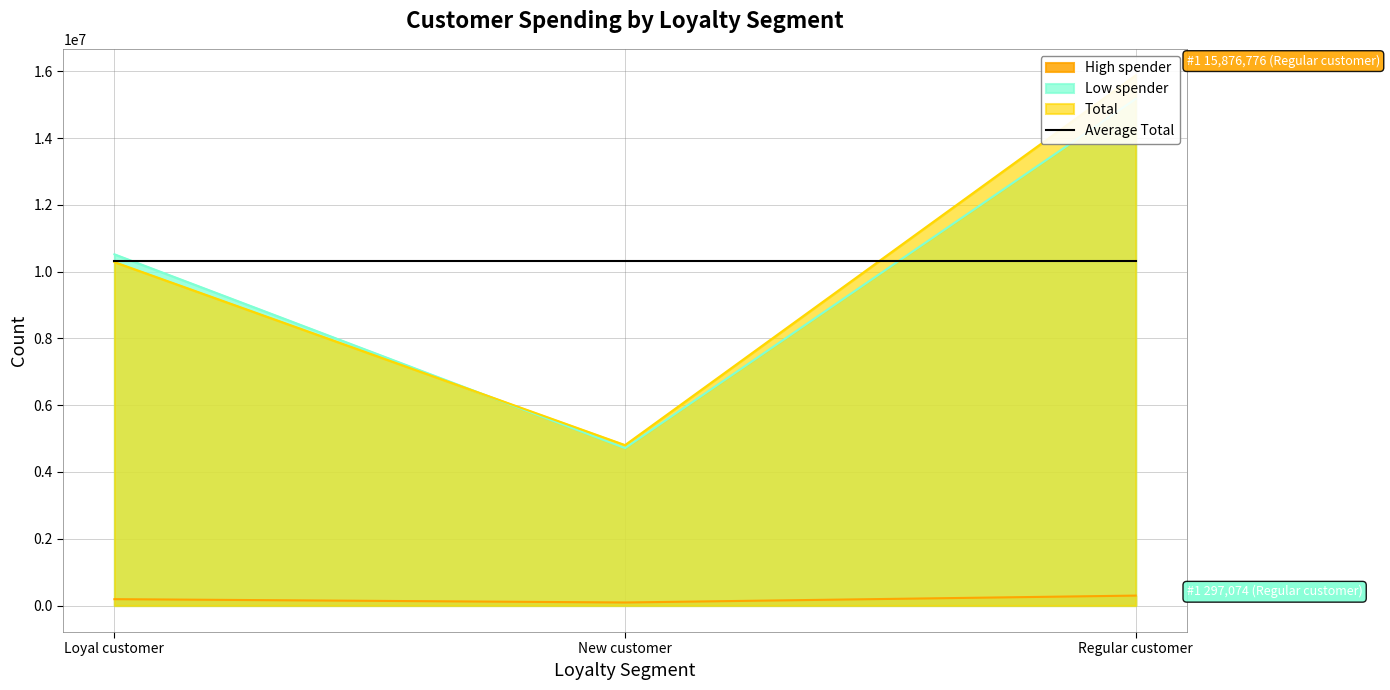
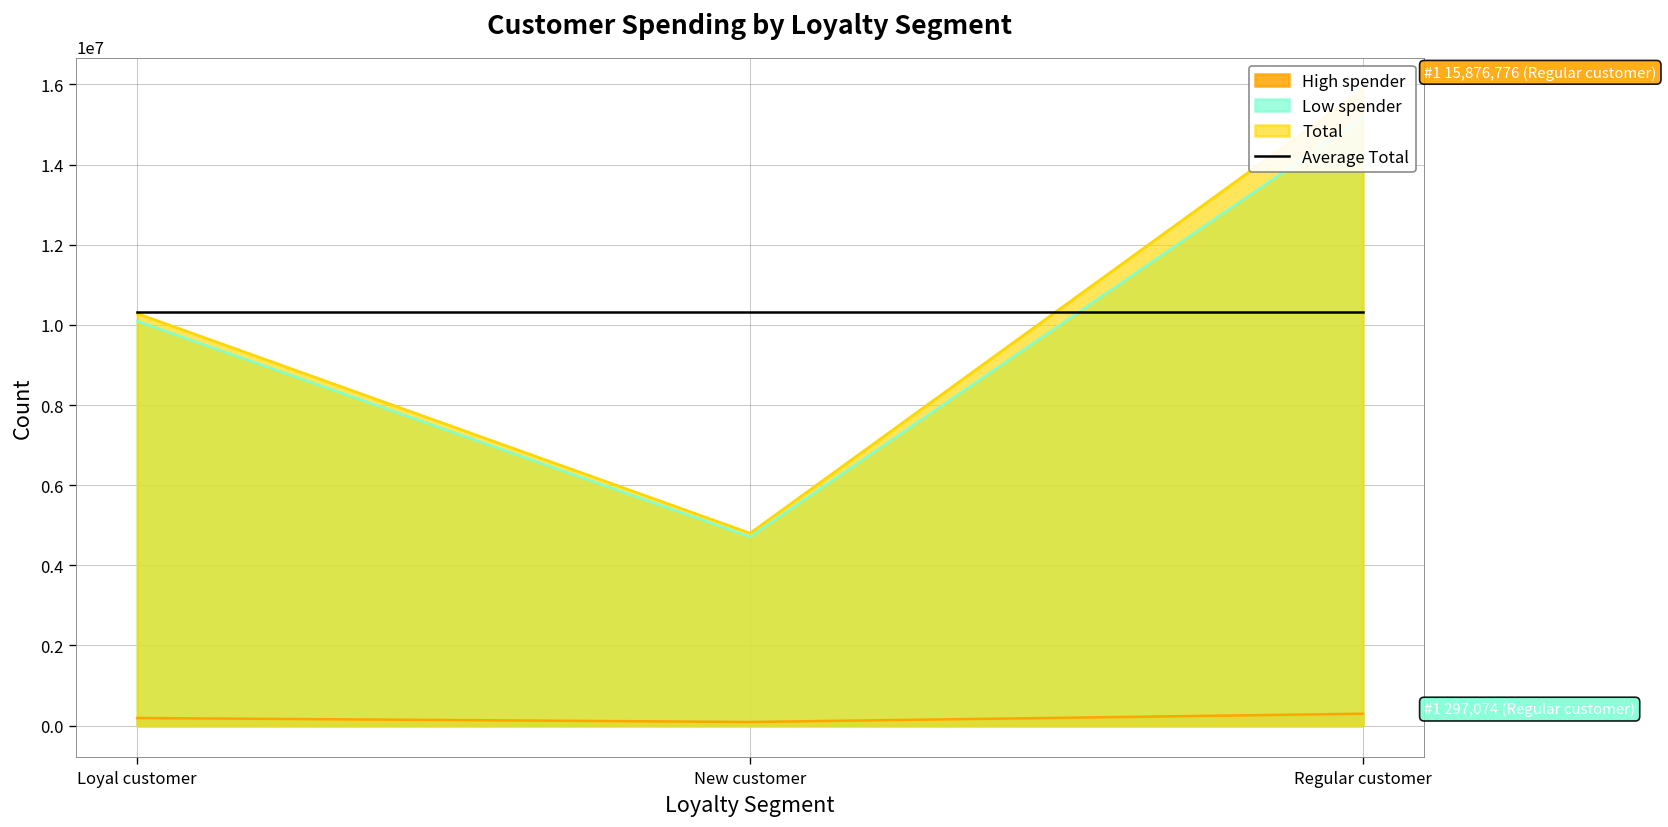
  {
    "Low spender": {
-     "Loyal customer": 10500000,
+     "Loyal customer": 10100000,
      "New customer": 4700000
    },
    "Average Total": {
      "New customer": 10300000,
      "Regular customer": 10300000
    }
  }
